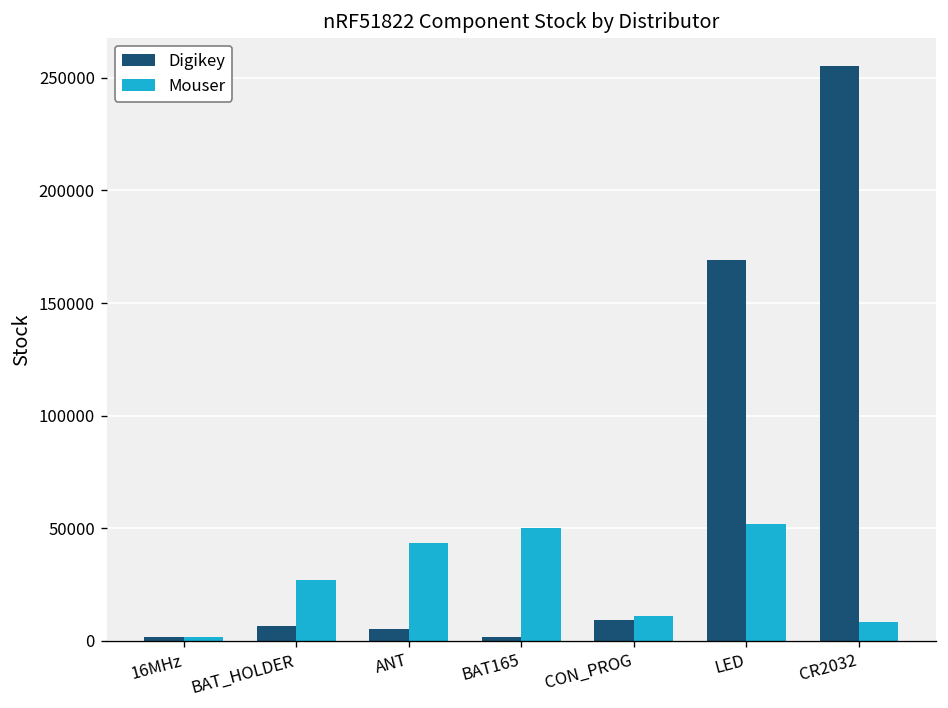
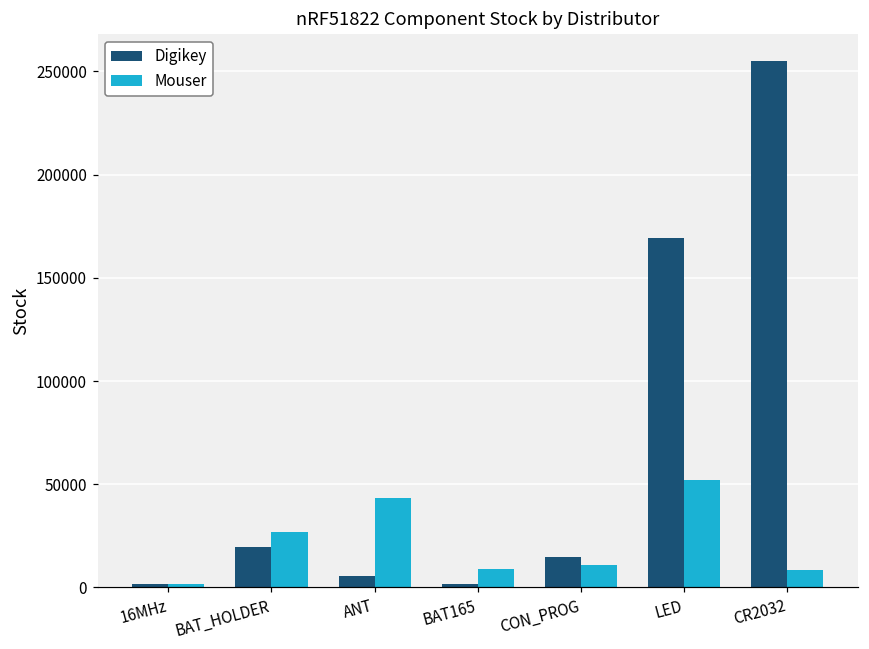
  {
    "Digikey": {
      "16MHz": 2000,
-     "BAT_HOLDER": 7000,
+     "BAT_HOLDER": 19000,
      "ANT": 5000,
      "BAT165": 2000,
-     "CON_PROG": 9000,
+     "CON_PROG": 15000,
      "LED": 169000,
      "CR2032": 255000
    },
    "Mouser": {
      "16MHz": 2000,
      "BAT_HOLDER": 27000,
      "ANT": 43000,
-     "BAT165": 50000,
+     "BAT165": 9000,
      "CON_PROG": 11000,
      "LED": 52000,
      "CR2032": 8000
    }
  }
